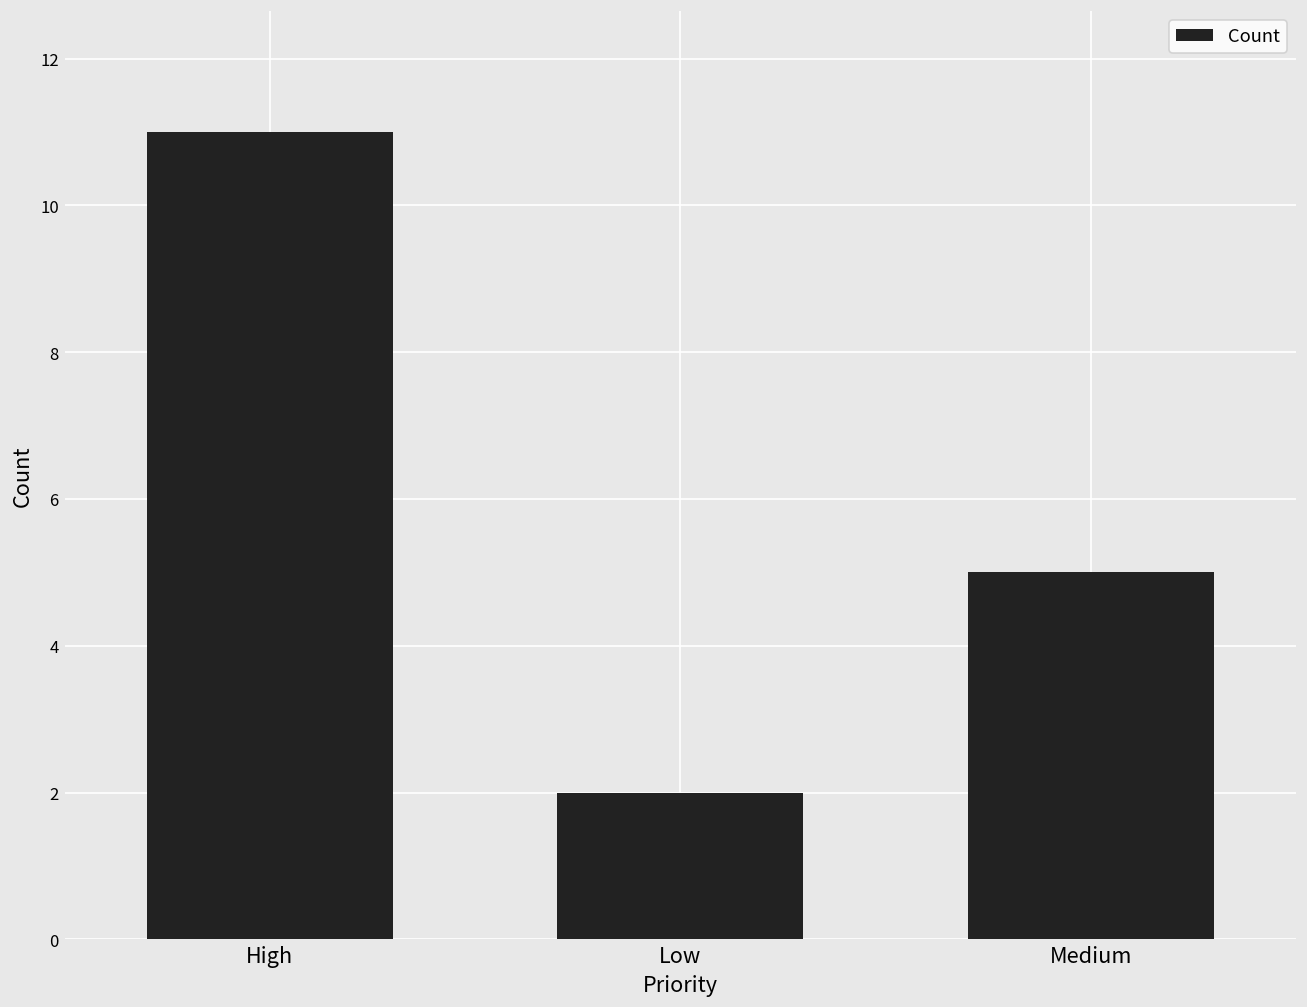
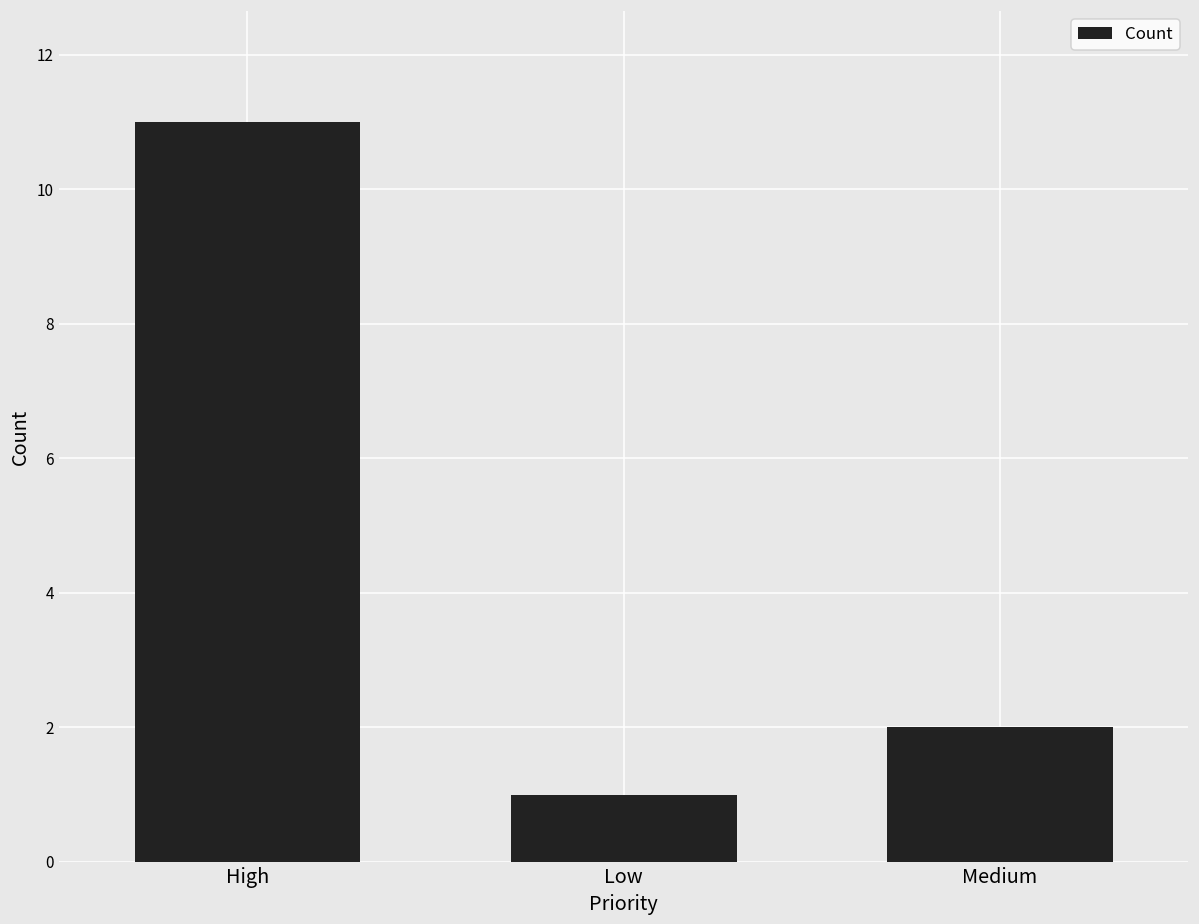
  {
    "High": 11,
-   "Low": 2,
-   "Medium": 5
+   "Low": 1,
+   "Medium": 2
  }
